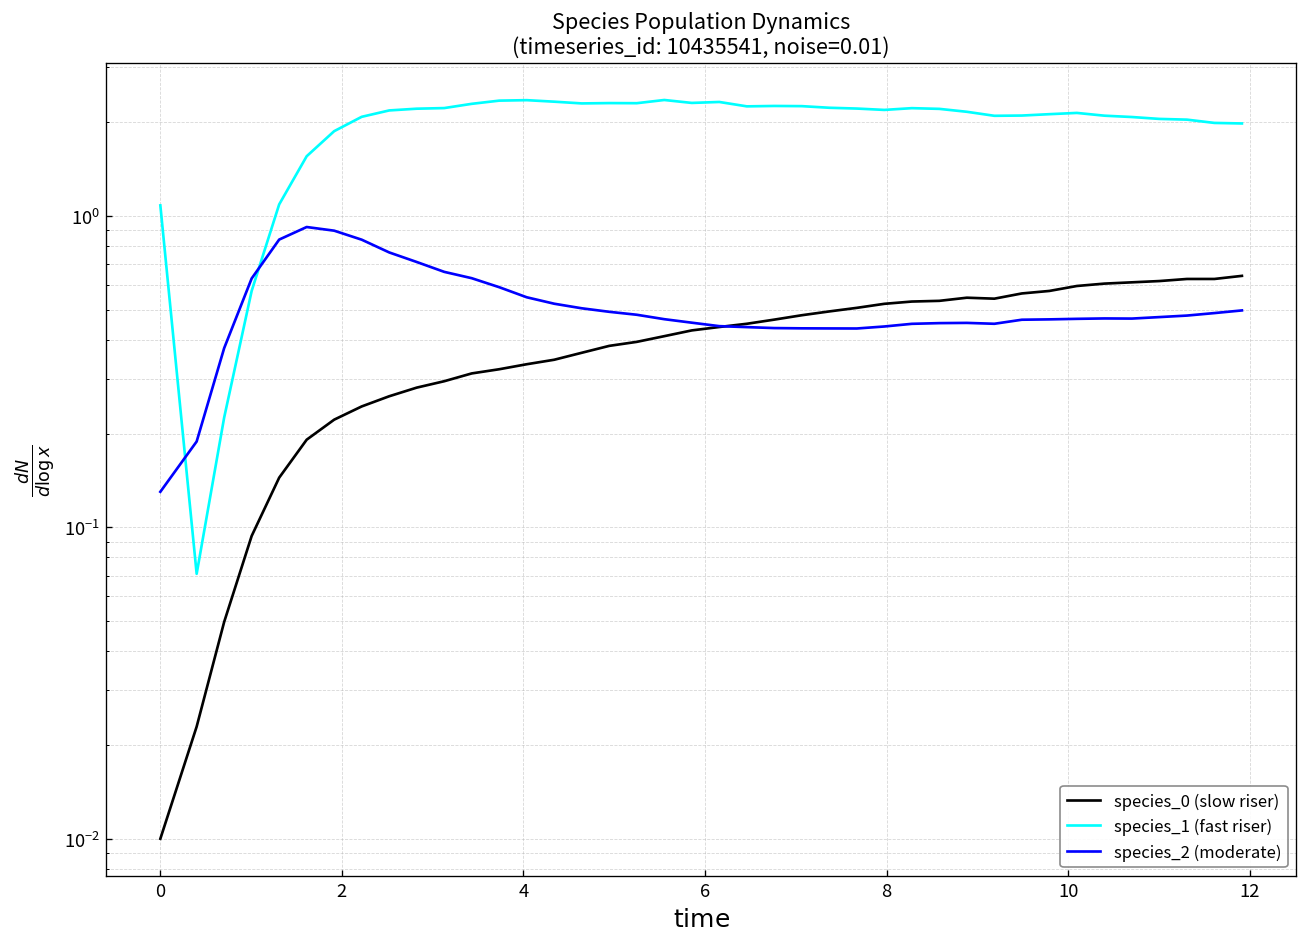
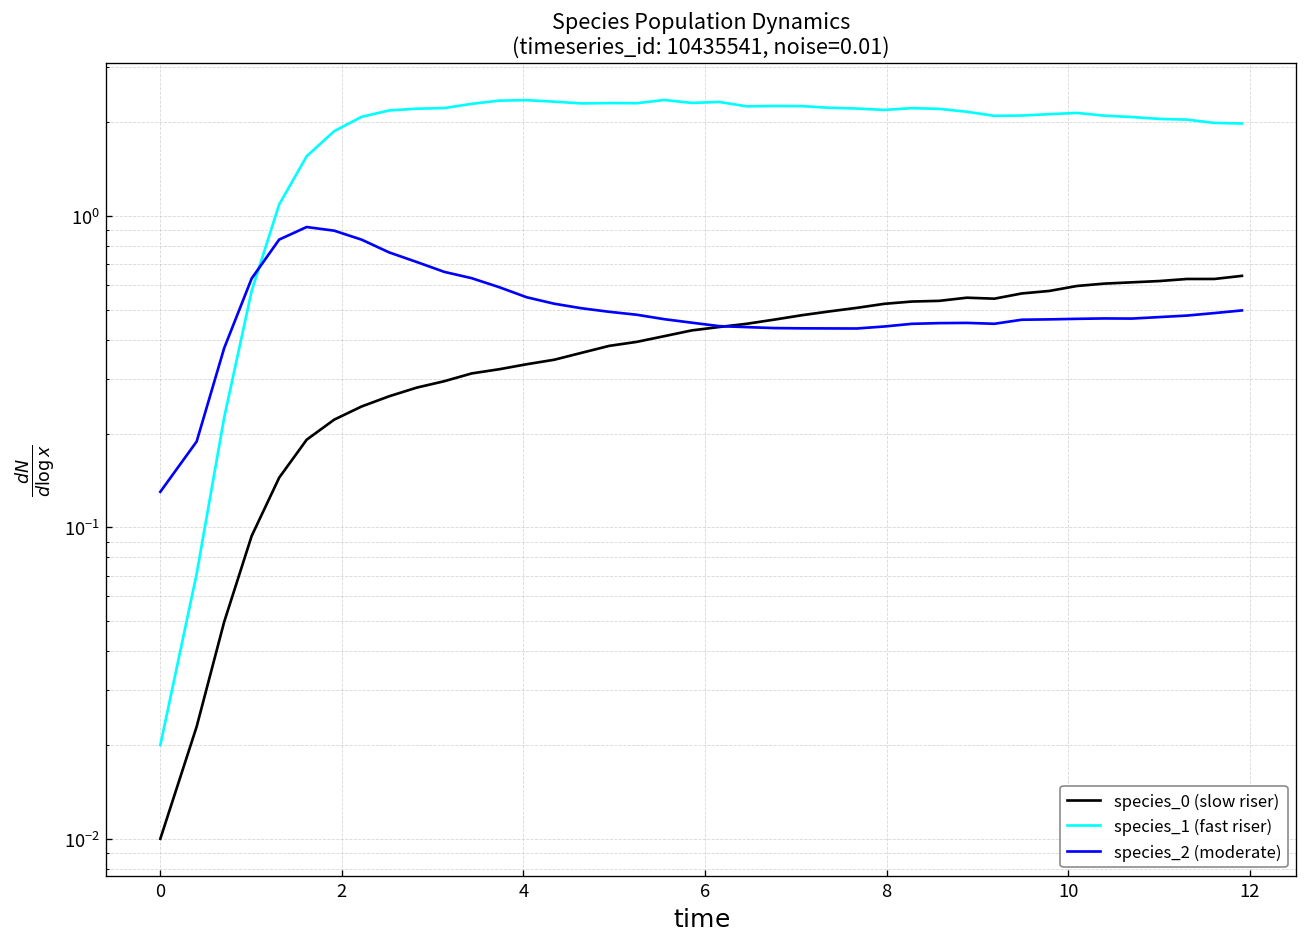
  {
    "species_0 (slow riser)": {
      "0": 0.01
    },
    "species_1 (fast riser)": {
-     "0": 1.08
+     "0": 0.02
    },
    "species_2 (moderate)": {
      "0": 0.13
    }
  }
